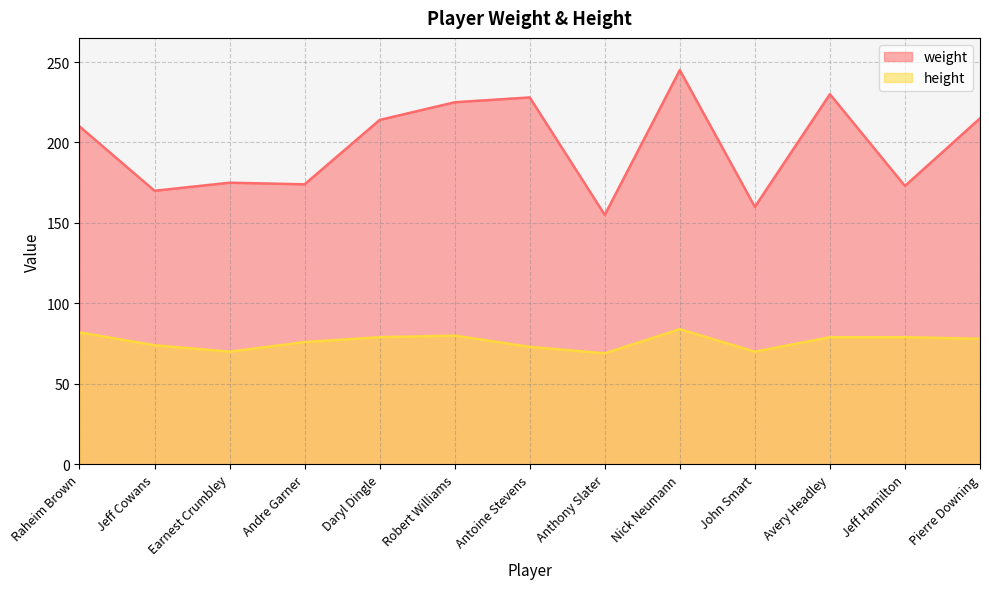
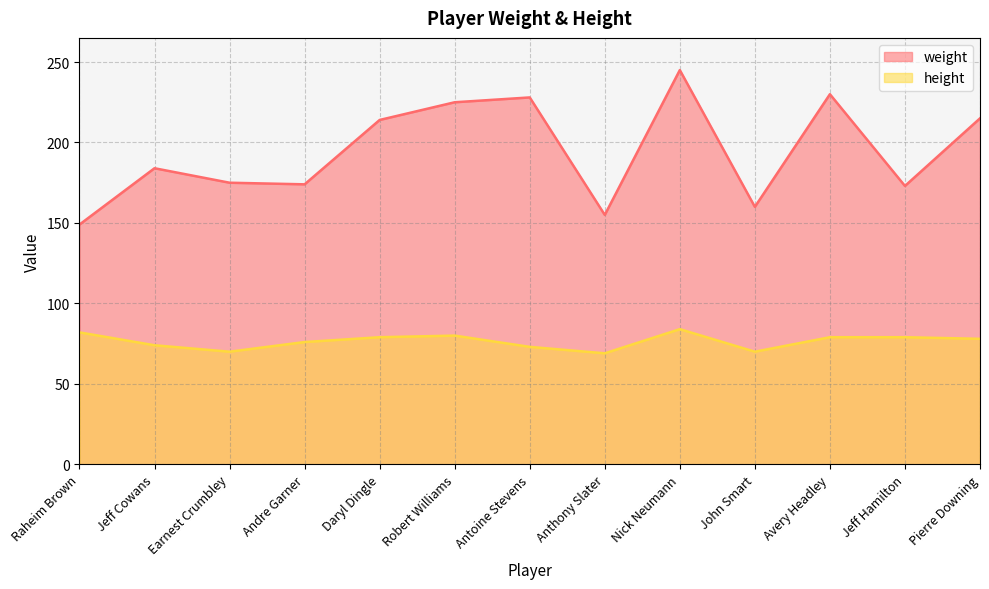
  {
    "weight": {
-     "Raheim Brown": 210,
-     "Jeff Cowans": 170,
+     "Raheim Brown": 149,
+     "Jeff Cowans": 184,
      "Earnest Crumbley": 175,
      "Andre Garner": 174,
      "Daryl Dingle": 214,
      "Robert Williams": 225,
      "Antoine Stevens": 228,
      "Anthony Slater": 155,
      "Nick Neumann": 245,
      "John Smart": 160,
      "Avery Headley": 230,
      "Jeff Hamilton": 173,
      "Pierre Downing": 215
    },
    "height": {
      "Raheim Brown": 82,
      "Jeff Cowans": 74,
      "Earnest Crumbley": 70,
      "Andre Garner": 76,
      "Daryl Dingle": 79,
      "Robert Williams": 80,
      "Antoine Stevens": 73,
      "Anthony Slater": 69,
      "Nick Neumann": 84,
      "John Smart": 70,
      "Avery Headley": 79,
      "Jeff Hamilton": 79,
      "Pierre Downing": 78
    }
  }
